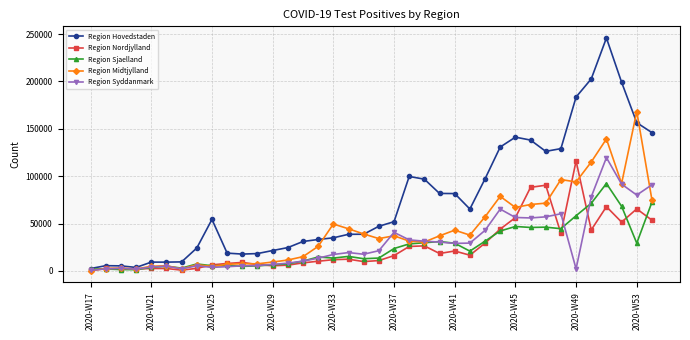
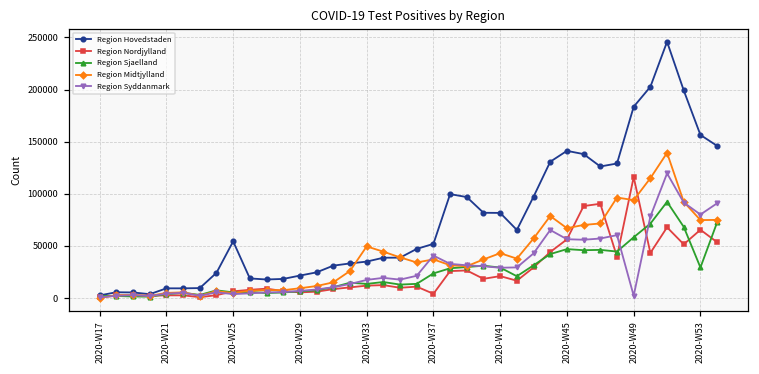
  {
    "Region Hovedstaden": {
      "2020-W21": 10000,
      "2020-W25": 50000,
      "2020-W29": 20000,
      "2020-W33": 30000,
      "2020-W37": 50000,
      "2020-W41": 80000,
      "2020-W45": 140000,
      "2020-W49": 180000,
      "2020-W53": 160000
    },
    "Region Nordjylland": {
-     "2020-W37": 20000,
+     "2020-W37": 0,
      "2020-W41": 20000,
      "2020-W49": 120000,
      "2020-W53": 70000
    },
    "Region Sjaelland": {
      "2020-W37": 20000,
      "2020-W45": 50000,
      "2020-W49": 60000,
      "2020-W53": 30000
    },
    "Region Midtjylland": {
      "2020-W33": 50000,
      "2020-W37": 40000,
      "2020-W41": 40000,
      "2020-W45": 70000,
      "2020-W49": 90000,
-     "2020-W53": 170000
+     "2020-W53": 70000
    },
    "Region Syddanmark": {
      "2020-W33": 20000,
      "2020-W37": 40000,
      "2020-W49": 0,
      "2020-W53": 80000
    }
  }
